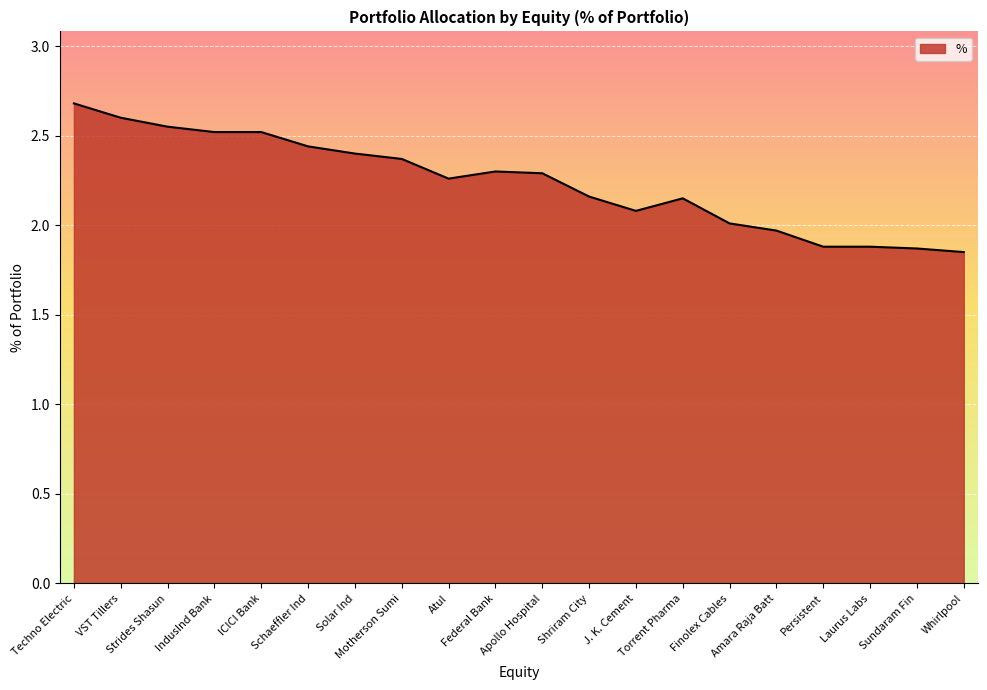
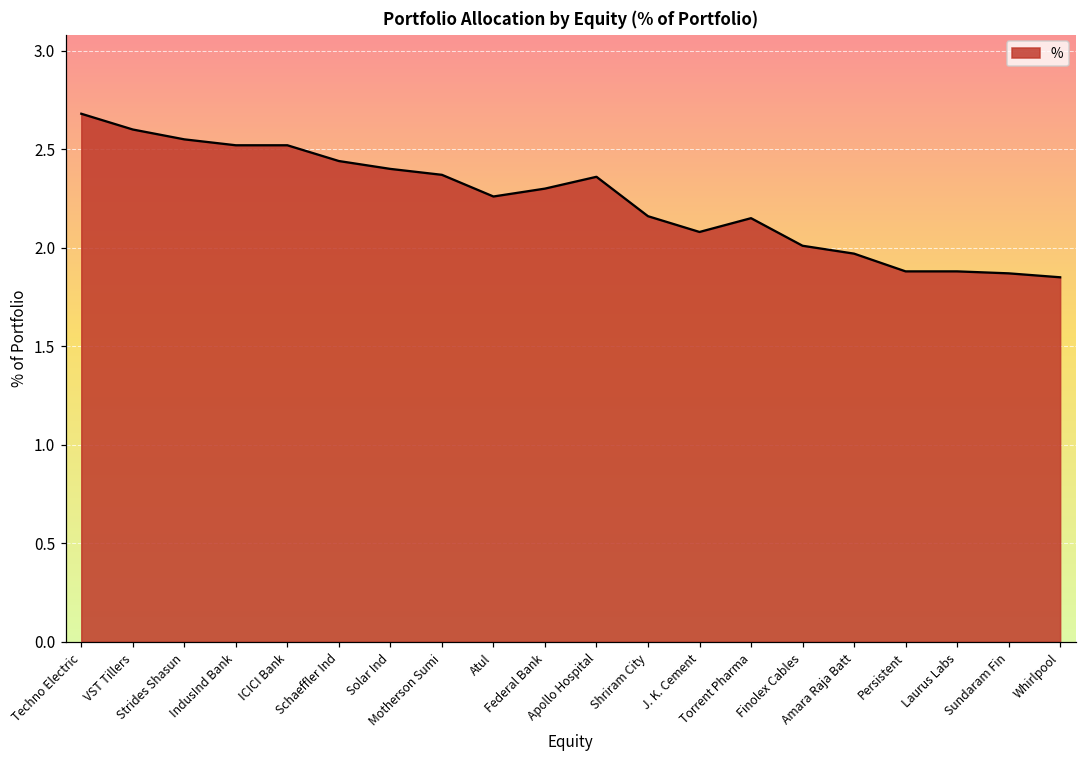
  {
    "Techno Electric": 2.68,
    "VST Tillers": 2.60,
    "Strides Shasun": 2.55,
    "IndusInd Bank": 2.52,
    "ICICI Bank": 2.52,
    "Schaeffler Ind": 2.44,
    "Solar Ind": 2.40,
    "Motherson Sumi": 2.37,
    "Atul": 2.26,
    "Federal Bank": 2.30,
-   "Apollo Hospital": 2.29,
+   "Apollo Hospital": 2.36,
    "Shriram City": 2.16,
    "J. K. Cement": 2.08,
    "Torrent Pharma": 2.15,
    "Finolex Cables": 2.01,
    "Amara Raja Batt": 1.97,
    "Persistent": 1.88,
    "Laurus Labs": 1.88,
    "Sundaram Fin": 1.87,
    "Whirlpool": 1.85
  }
